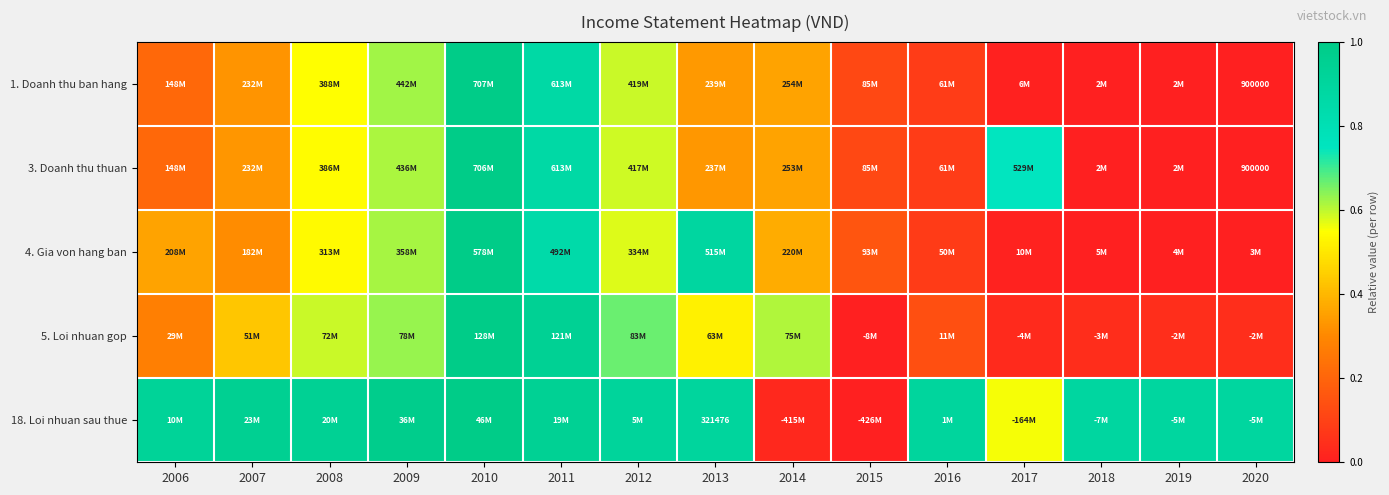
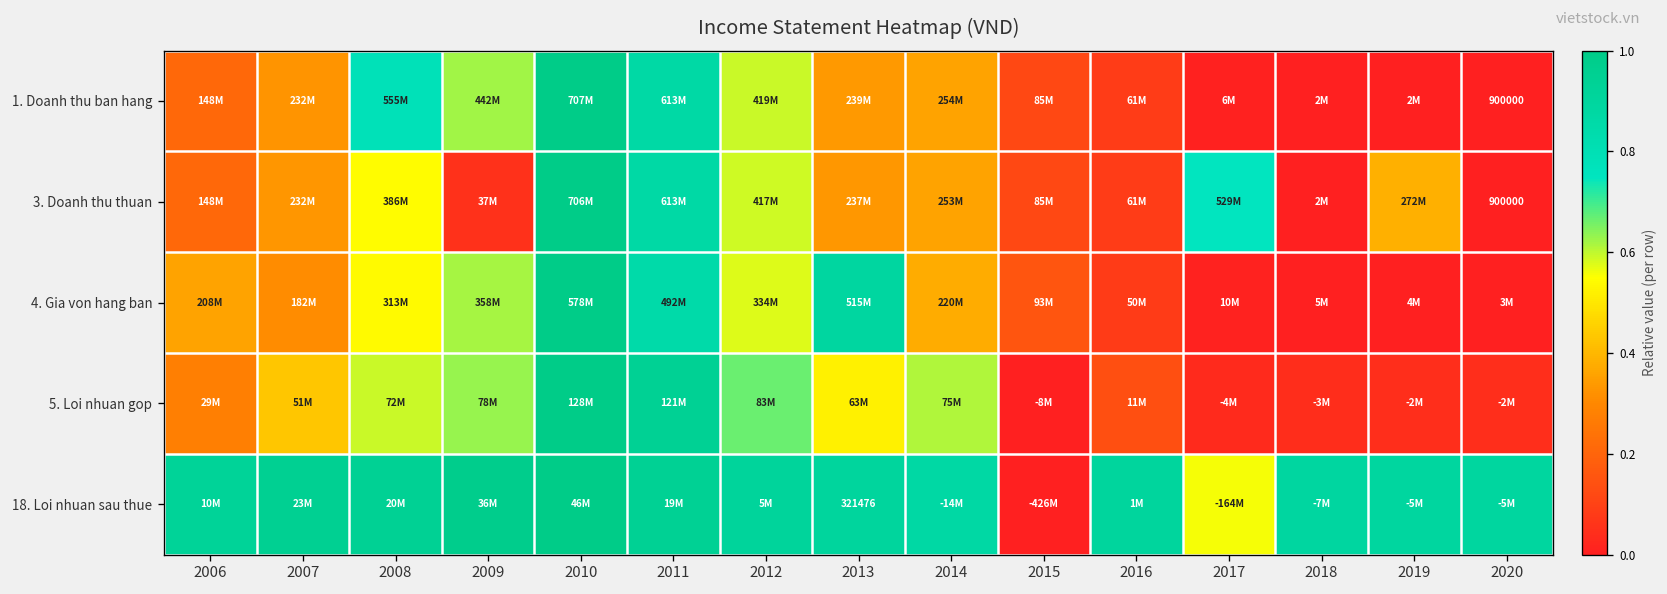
  {
    "1. Doanh thu ban hang": {
      "2006": "148M",
      "2007": "232M",
-     "2008": "388M",
+     "2008": "555M",
      "2009": "442M",
      "2010": "707M",
      "2011": "613M",
      "2012": "419M",
      "2013": "239M",
      "2014": "254M",
      "2015": "85M",
      "2016": "61M",
      "2017": "6M",
      "2018": "2M",
      "2019": "2M",
      "2020": "900000"
    },
    "3. Doanh thu thuan": {
      "2006": "148M",
      "2007": "232M",
      "2008": "386M",
-     "2009": "436M",
+     "2009": "37M",
      "2010": "706M",
      "2011": "613M",
      "2012": "417M",
      "2013": "237M",
      "2014": "253M",
      "2015": "85M",
      "2016": "61M",
      "2017": "529M",
      "2018": "2M",
-     "2019": "2M",
+     "2019": "272M",
      "2020": "900000"
    },
    "4. Gia von hang ban": {
      "2006": "208M",
      "2007": "182M",
      "2008": "313M",
      "2009": "358M",
      "2010": "578M",
      "2011": "492M",
      "2012": "334M",
      "2013": "515M",
      "2014": "220M",
      "2015": "93M",
      "2016": "50M",
      "2017": "10M",
      "2018": "5M",
      "2019": "4M",
      "2020": "3M"
    },
    "5. Loi nhuan gop": {
      "2006": "29M",
      "2007": "51M",
      "2008": "72M",
      "2009": "78M",
      "2010": "128M",
      "2011": "121M",
      "2012": "83M",
      "2013": "63M",
      "2014": "75M",
      "2015": "-8M",
      "2016": "11M",
      "2017": "-4M",
      "2018": "-3M",
      "2019": "-2M",
      "2020": "-2M"
    },
    "18. Loi nhuan sau thue": {
      "2006": "10M",
      "2007": "23M",
      "2008": "20M",
      "2009": "36M",
      "2010": "46M",
      "2011": "19M",
      "2012": "5M",
      "2013": "321476",
-     "2014": "-415M",
+     "2014": "-14M",
      "2015": "-426M",
      "2016": "1M",
      "2017": "-164M",
      "2018": "-7M",
      "2019": "-5M",
      "2020": "-5M"
    }
  }
